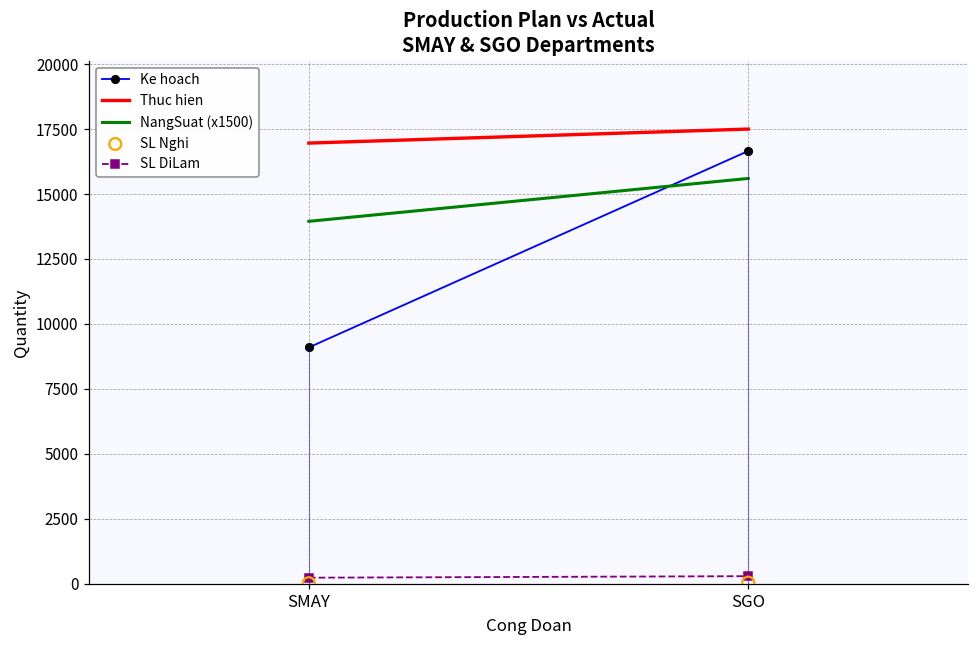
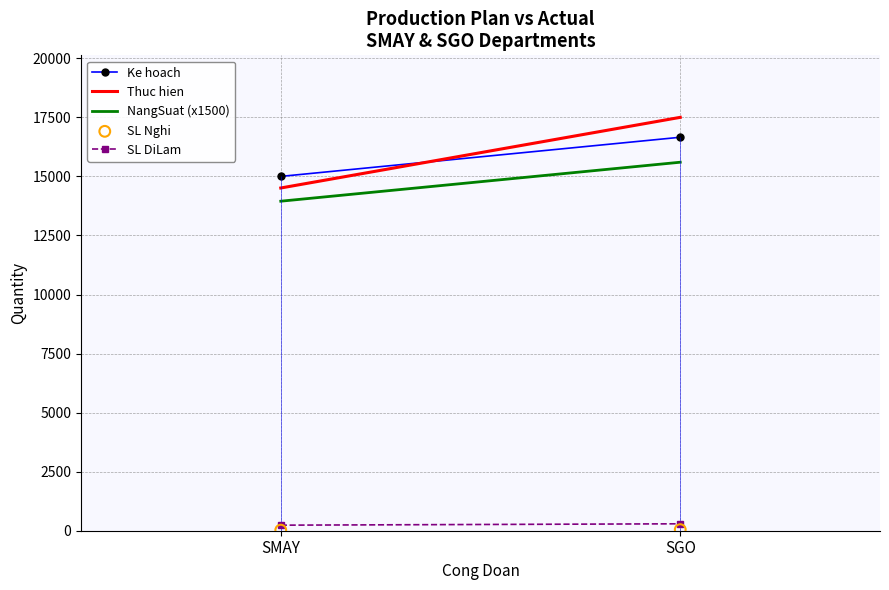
  {
    "Ke hoach": {
-     "SMAY": 9100,
+     "SMAY": 15000,
      "SGO": 16700
    },
    "Thuc hien": {
-     "SMAY": 17000,
+     "SMAY": 14500,
      "SGO": 17500
    },
    "NangSuat (x1500)": {
      "SMAY": 14000,
      "SGO": 15600
    },
    "SL DiLam": {
      "SMAY": 200,
      "SGO": 300
    }
  }
